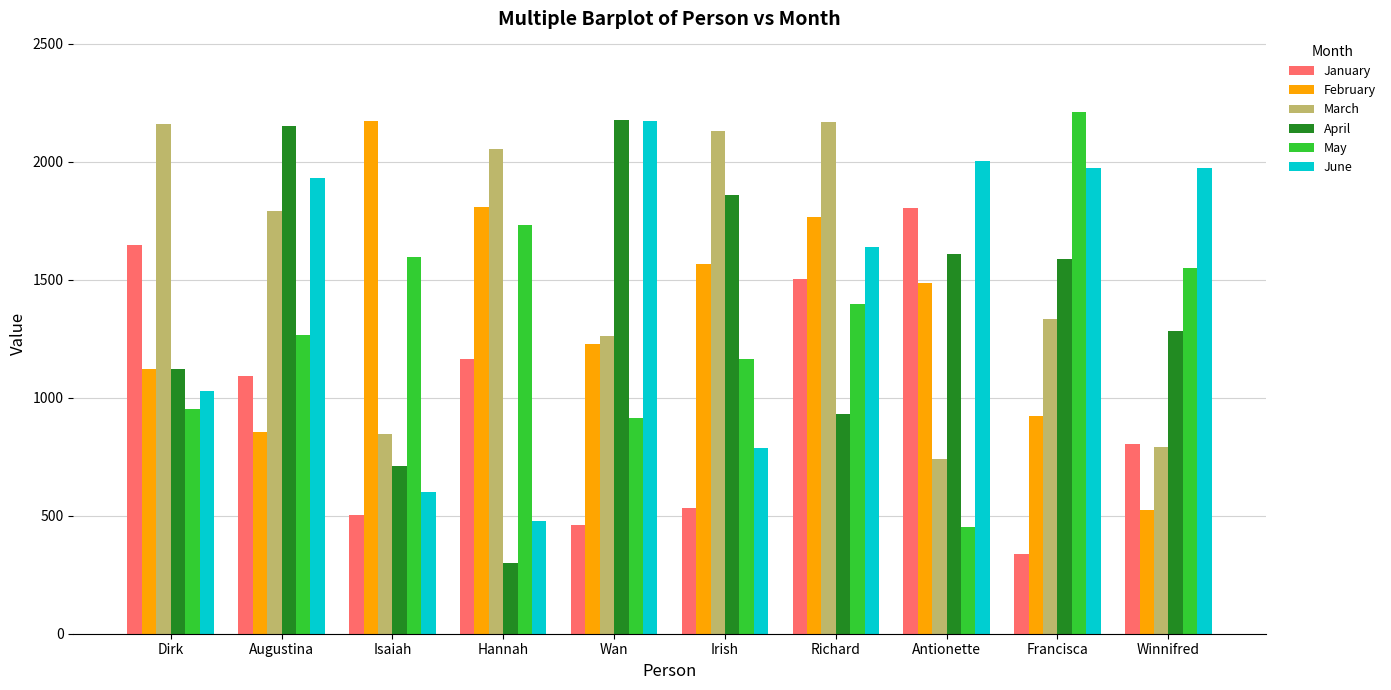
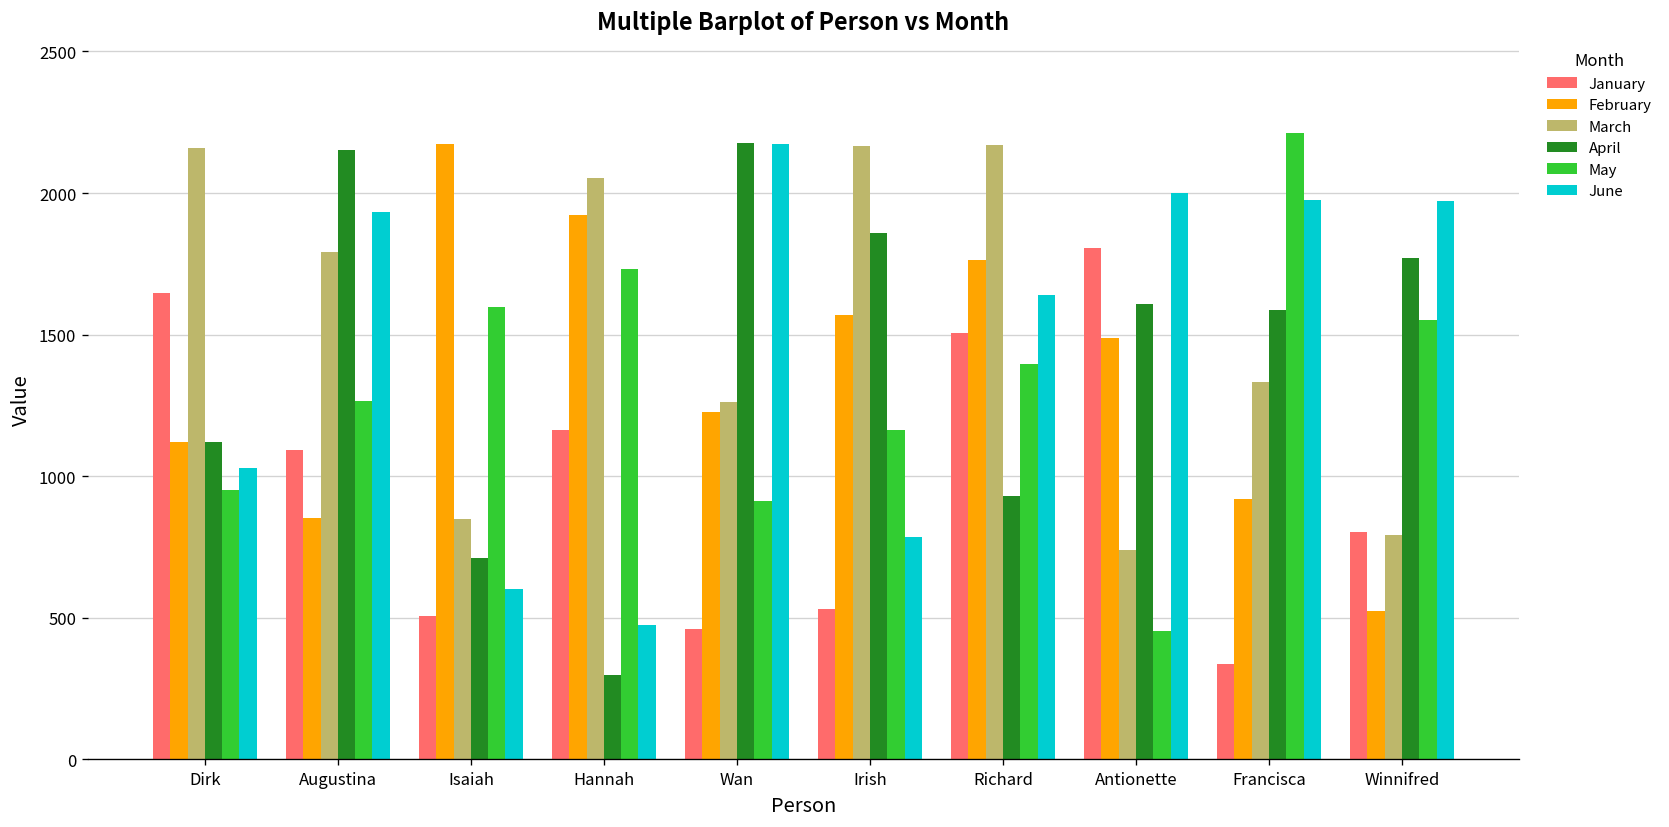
  {
    "January": {
      "Dirk": 1650,
      "Augustina": 1090,
      "Isaiah": 510,
      "Hannah": 1170,
      "Wan": 460,
      "Irish": 530,
      "Richard": 1510,
      "Antionette": 1810,
      "Francisca": 340,
      "Winnifred": 800
    },
    "February": {
      "Dirk": 1120,
      "Augustina": 850,
      "Isaiah": 2170,
-     "Hannah": 1810,
+     "Hannah": 1920,
      "Wan": 1230,
      "Irish": 1570,
      "Richard": 1760,
      "Antionette": 1490,
      "Francisca": 920,
      "Winnifred": 520
    },
    "March": {
      "Dirk": 2160,
      "Augustina": 1790,
      "Isaiah": 850,
      "Hannah": 2050,
      "Wan": 1260,
-     "Irish": 2130,
+     "Irish": 2170,
      "Richard": 2170,
      "Antionette": 740,
      "Francisca": 1330,
      "Winnifred": 790
    },
    "April": {
      "Dirk": 1120,
      "Augustina": 2150,
      "Isaiah": 710,
      "Hannah": 300,
      "Wan": 2180,
      "Irish": 1860,
      "Richard": 930,
      "Antionette": 1610,
      "Francisca": 1590,
-     "Winnifred": 1280
+     "Winnifred": 1770
    },
    "May": {
      "Dirk": 950,
      "Augustina": 1270,
      "Isaiah": 1600,
      "Hannah": 1730,
      "Wan": 910,
      "Irish": 1160,
      "Richard": 1400,
      "Antionette": 450,
      "Francisca": 2210,
      "Winnifred": 1550
    },
    "June": {
      "Dirk": 1030,
      "Augustina": 1930,
      "Isaiah": 600,
      "Hannah": 480,
      "Wan": 2170,
      "Irish": 790,
      "Richard": 1640,
      "Antionette": 2000,
      "Francisca": 1970,
      "Winnifred": 1970
    }
  }
